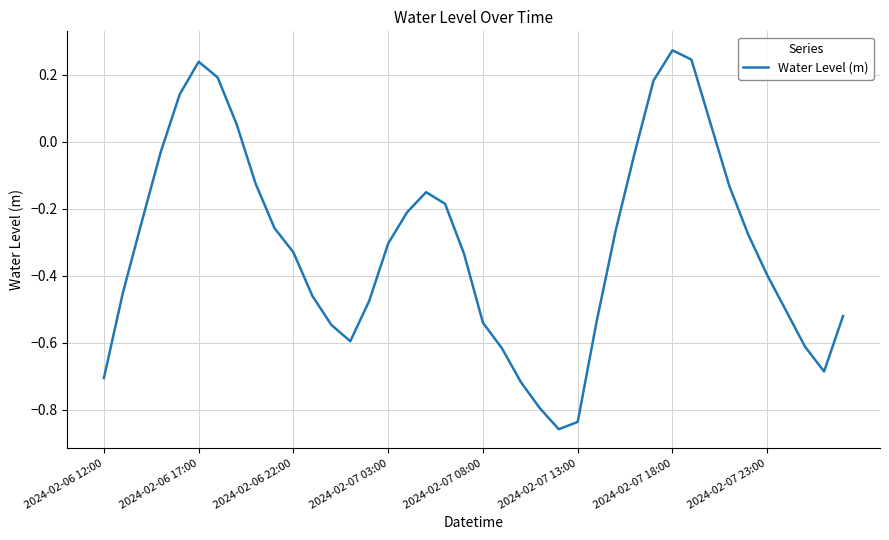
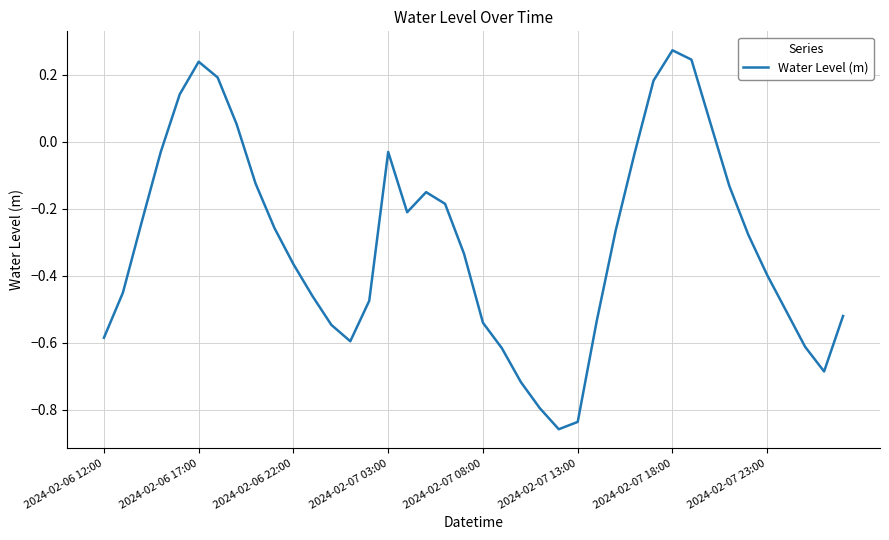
  {
-   "2024-02-06 12:00": -0.71,
+   "2024-02-06 12:00": -0.59,
    "2024-02-06 17:00": 0.24,
-   "2024-02-06 22:00": -0.33,
-   "2024-02-07 03:00": -0.30,
+   "2024-02-06 22:00": -0.37,
+   "2024-02-07 03:00": -0.03,
    "2024-02-07 08:00": -0.54,
    "2024-02-07 13:00": -0.84,
    "2024-02-07 18:00": 0.27,
    "2024-02-07 23:00": -0.40
  }
